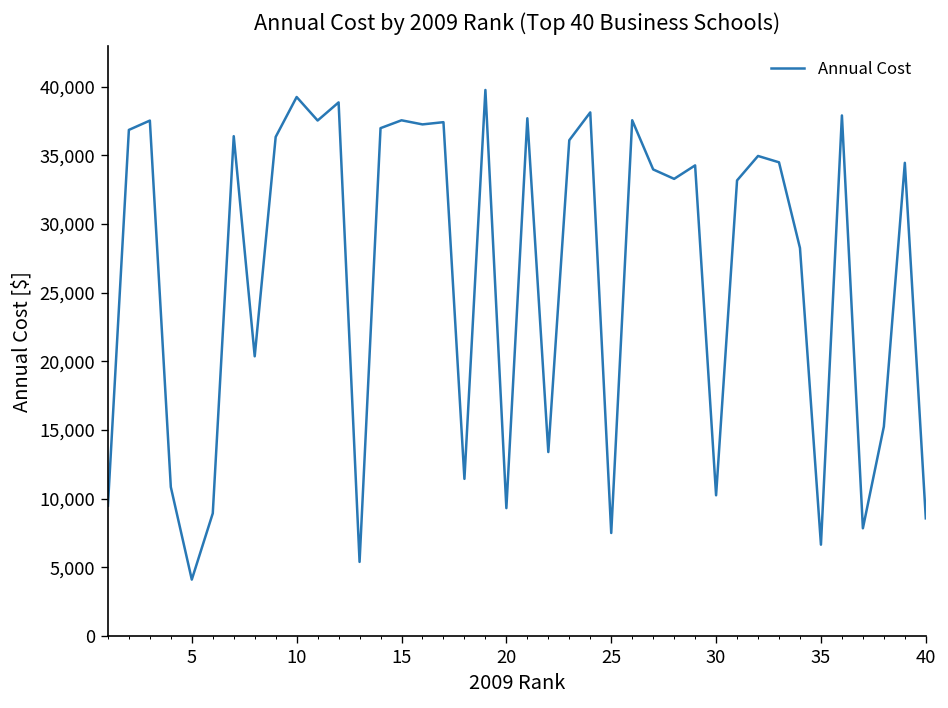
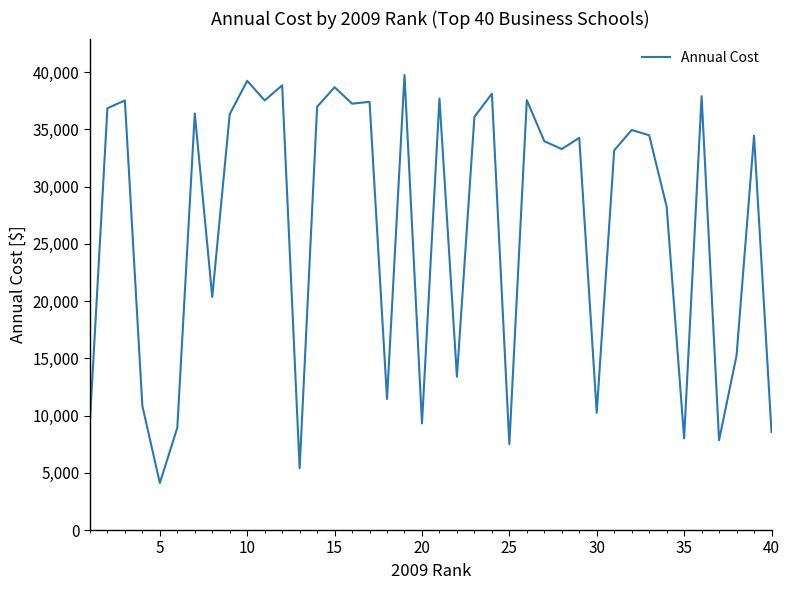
  {
    "5": "4,100",
    "10": "39,200",
-   "15": "37,500",
+   "15": "38,700",
    "20": "9,300",
    "25": "7,500",
    "30": "10,200",
-   "35": "6,700",
+   "35": "8,000",
    "40": "8,600"
  }
